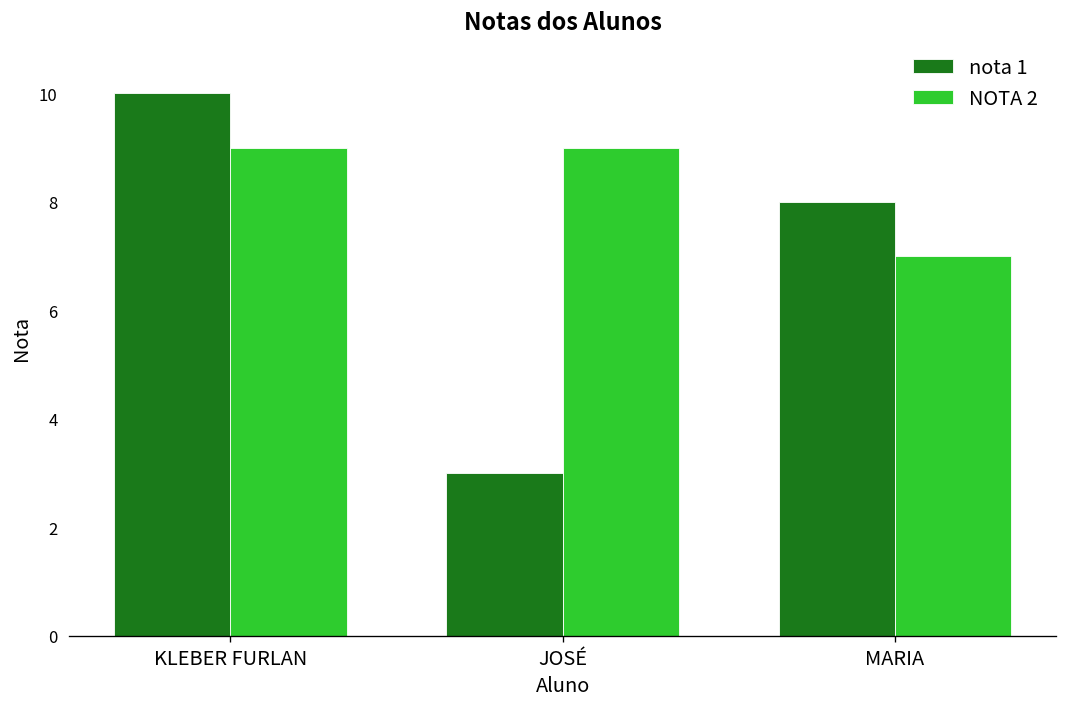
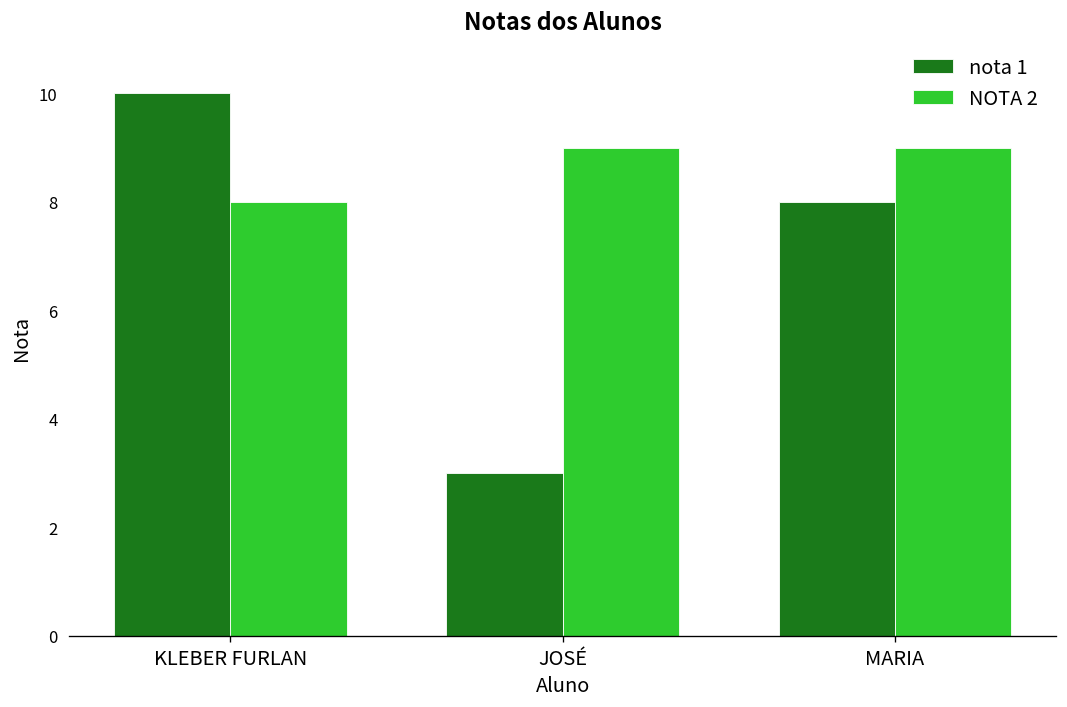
  {
    "nota 1": {
      "KLEBER FURLAN": 10,
      "JOSÉ": 3,
      "MARIA": 8
    },
    "NOTA 2": {
-     "KLEBER FURLAN": 9,
+     "KLEBER FURLAN": 8,
      "JOSÉ": 9,
-     "MARIA": 7
+     "MARIA": 9
    }
  }
